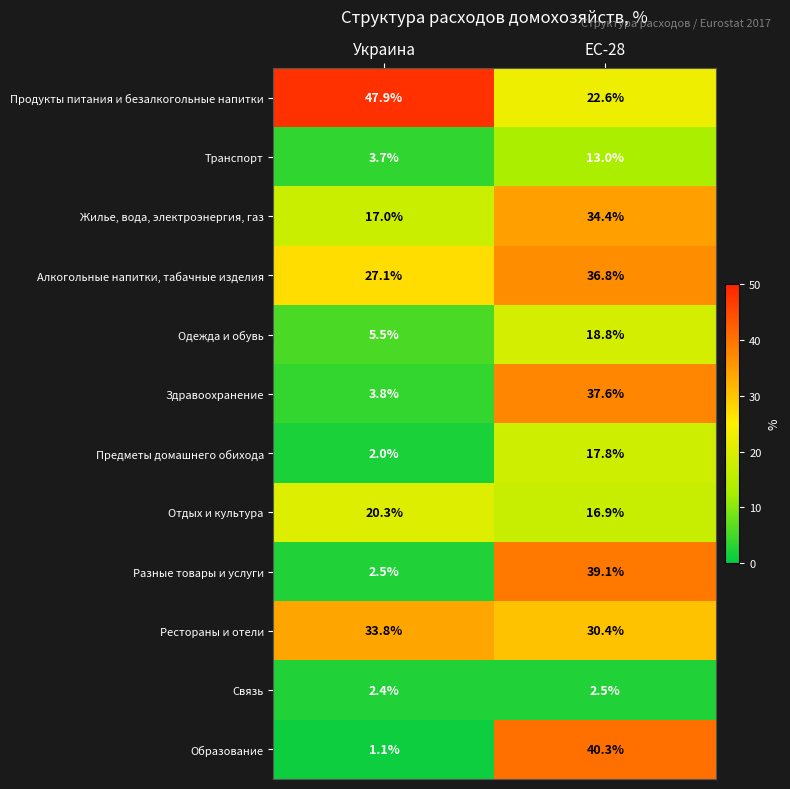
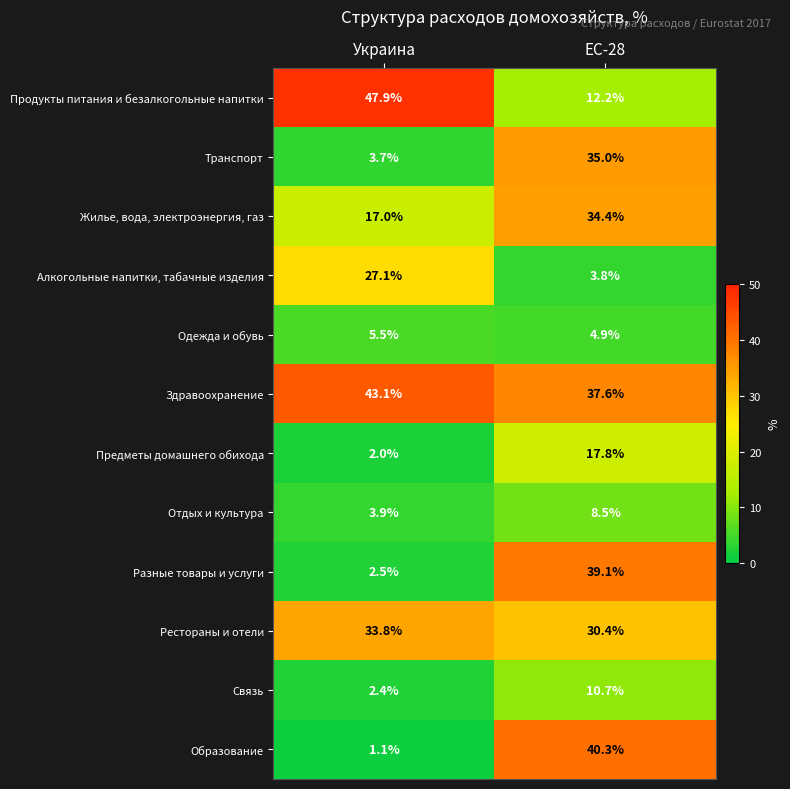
  {
    "Продукты питания и безалкогольные напитки": {
      "Украина": "47.9%",
-     "ЕС-28": "22.6%"
+     "ЕС-28": "12.2%"
    },
    "Транспорт": {
      "Украина": "3.7%",
-     "ЕС-28": "13.0%"
+     "ЕС-28": "35.0%"
    },
    "Жилье, вода, электроэнергия, газ": {
      "Украина": "17.0%",
      "ЕС-28": "34.4%"
    },
    "Алкогольные напитки, табачные изделия": {
      "Украина": "27.1%",
-     "ЕС-28": "36.8%"
+     "ЕС-28": "3.8%"
    },
    "Одежда и обувь": {
      "Украина": "5.5%",
-     "ЕС-28": "18.8%"
+     "ЕС-28": "4.9%"
    },
    "Здравоохранение": {
-     "Украина": "3.8%",
+     "Украина": "43.1%",
      "ЕС-28": "37.6%"
    },
    "Предметы домашнего обихода": {
      "Украина": "2.0%",
      "ЕС-28": "17.8%"
    },
    "Отдых и культура": {
-     "Украина": "20.3%",
-     "ЕС-28": "16.9%"
+     "Украина": "3.9%",
+     "ЕС-28": "8.5%"
    },
    "Разные товары и услуги": {
      "Украина": "2.5%",
      "ЕС-28": "39.1%"
    },
    "Рестораны и отели": {
      "Украина": "33.8%",
      "ЕС-28": "30.4%"
    },
    "Связь": {
      "Украина": "2.4%",
-     "ЕС-28": "2.5%"
+     "ЕС-28": "10.7%"
    },
    "Образование": {
      "Украина": "1.1%",
      "ЕС-28": "40.3%"
    }
  }
